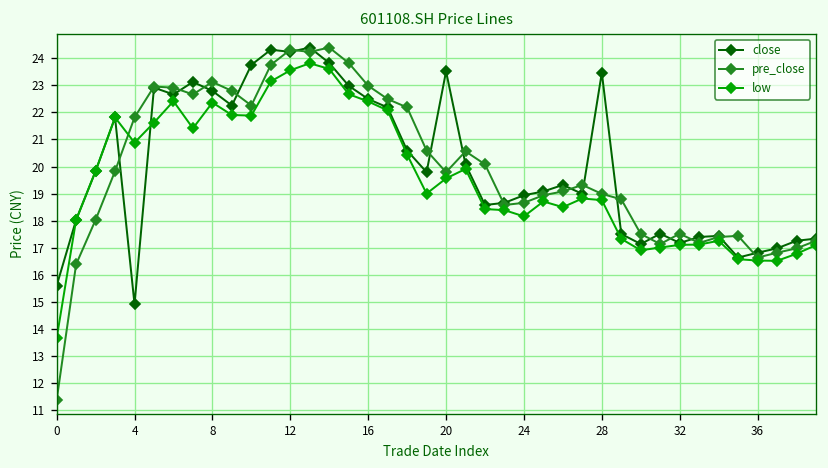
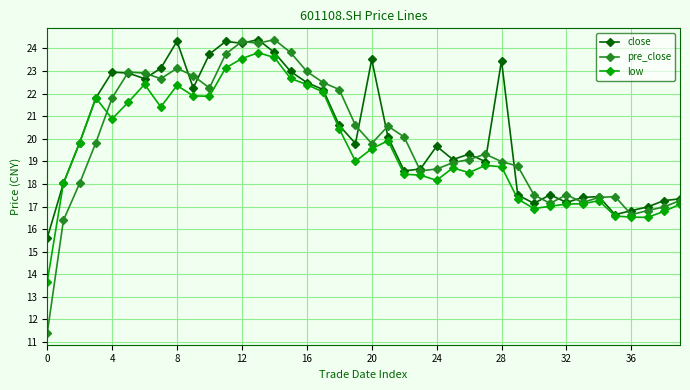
  {
    "close": {
      "0": 15.6,
-     "4": 14.9,
-     "8": 22.8,
+     "4": 23.0,
+     "8": 24.3,
      "20": 23.5,
-     "24": 18.9,
+     "24": 19.7,
      "28": 23.5,
      "36": 16.8
    }
  }
